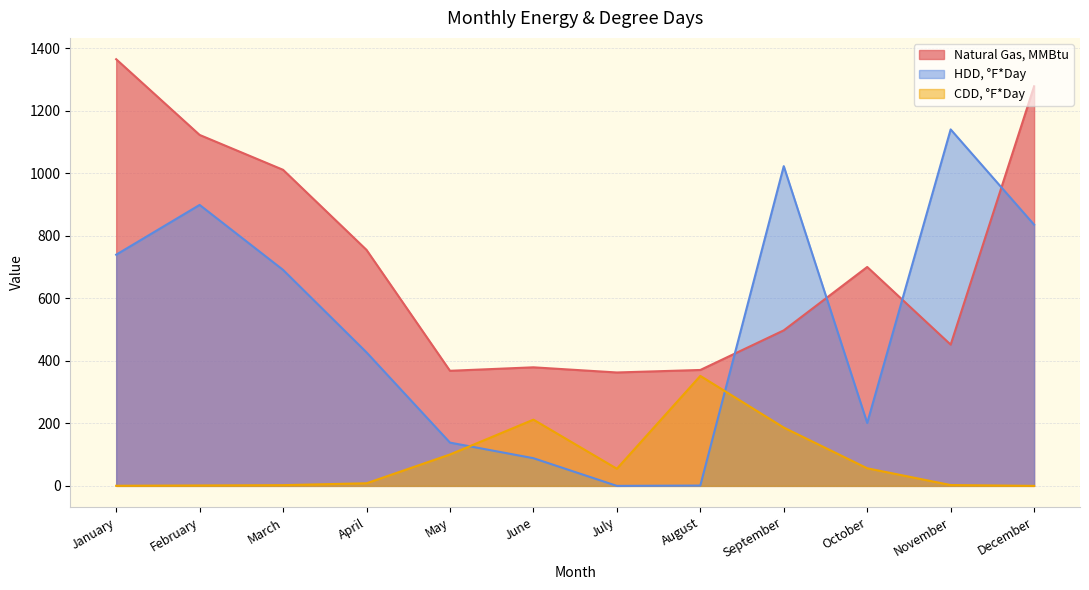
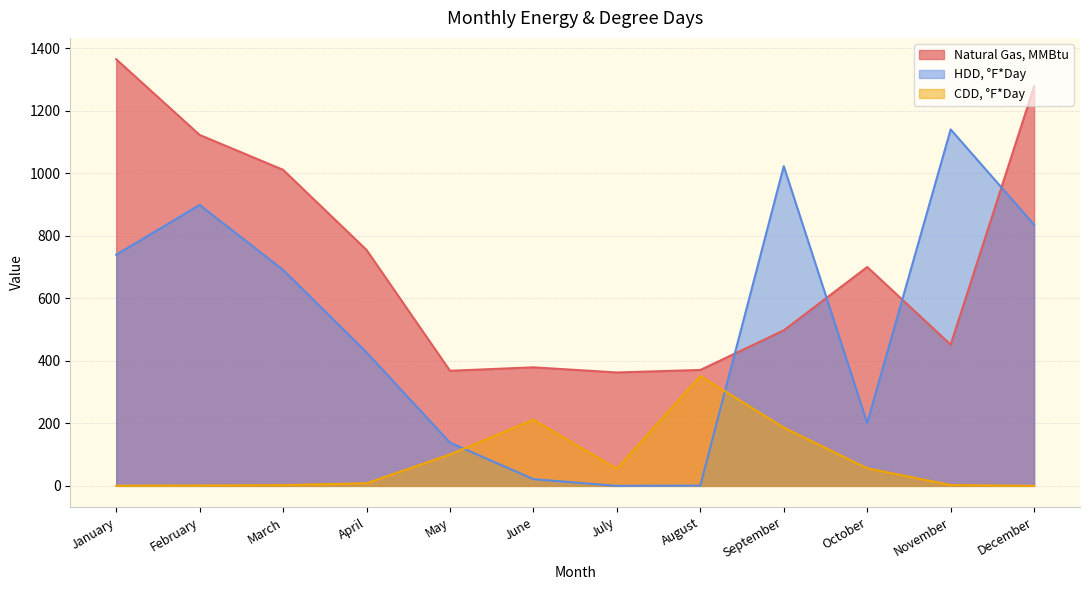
  {
    "Natural Gas, MMBtu": {
      "January": 1370,
      "February": 1120,
      "March": 1010,
      "April": 760,
      "May": 370,
      "June": 380,
      "July": 360,
      "August": 370,
      "September": 500,
      "October": 700,
      "November": 450
    },
    "HDD, °F*Day": {
      "January": 740,
      "February": 900,
      "March": 690,
      "April": 430,
      "May": 140,
-     "June": 90,
+     "June": 20,
      "July": 0,
      "August": 0,
      "September": 1020,
      "October": 200,
      "November": 1140,
      "December": 840
    },
    "CDD, °F*Day": {
      "January": 0,
      "February": 0,
      "March": 0,
      "April": 10,
      "May": 100,
      "June": 210,
      "July": 50,
      "August": 350,
      "September": 190,
      "October": 60,
      "November": 0,
      "December": 0
    }
  }
